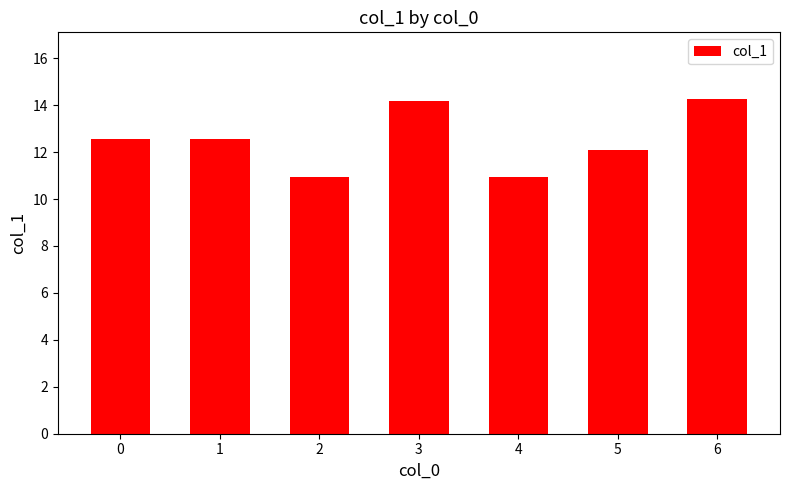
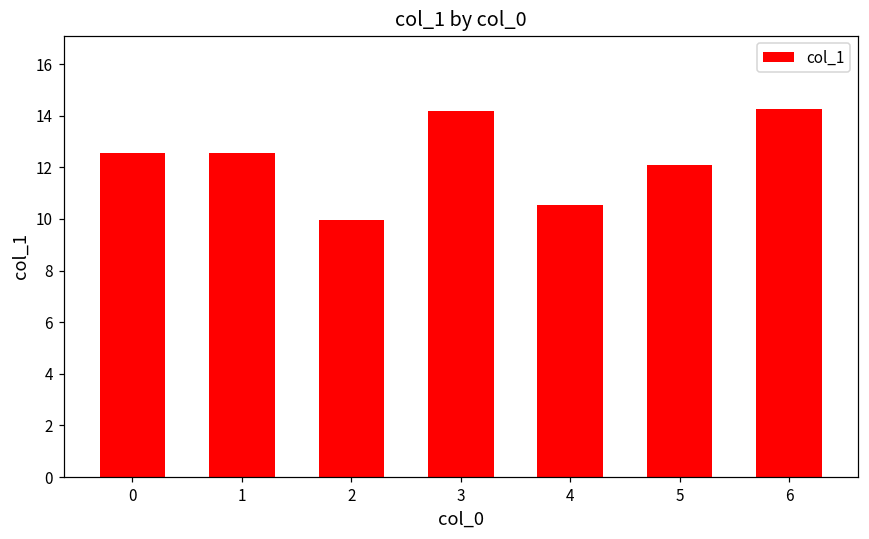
  {
    "0": 12.6,
    "1": 12.5,
-   "2": 10.9,
+   "2": 10.0,
    "3": 14.2,
-   "4": 11.0,
+   "4": 10.5,
    "5": 12.1,
    "6": 14.3
  }
